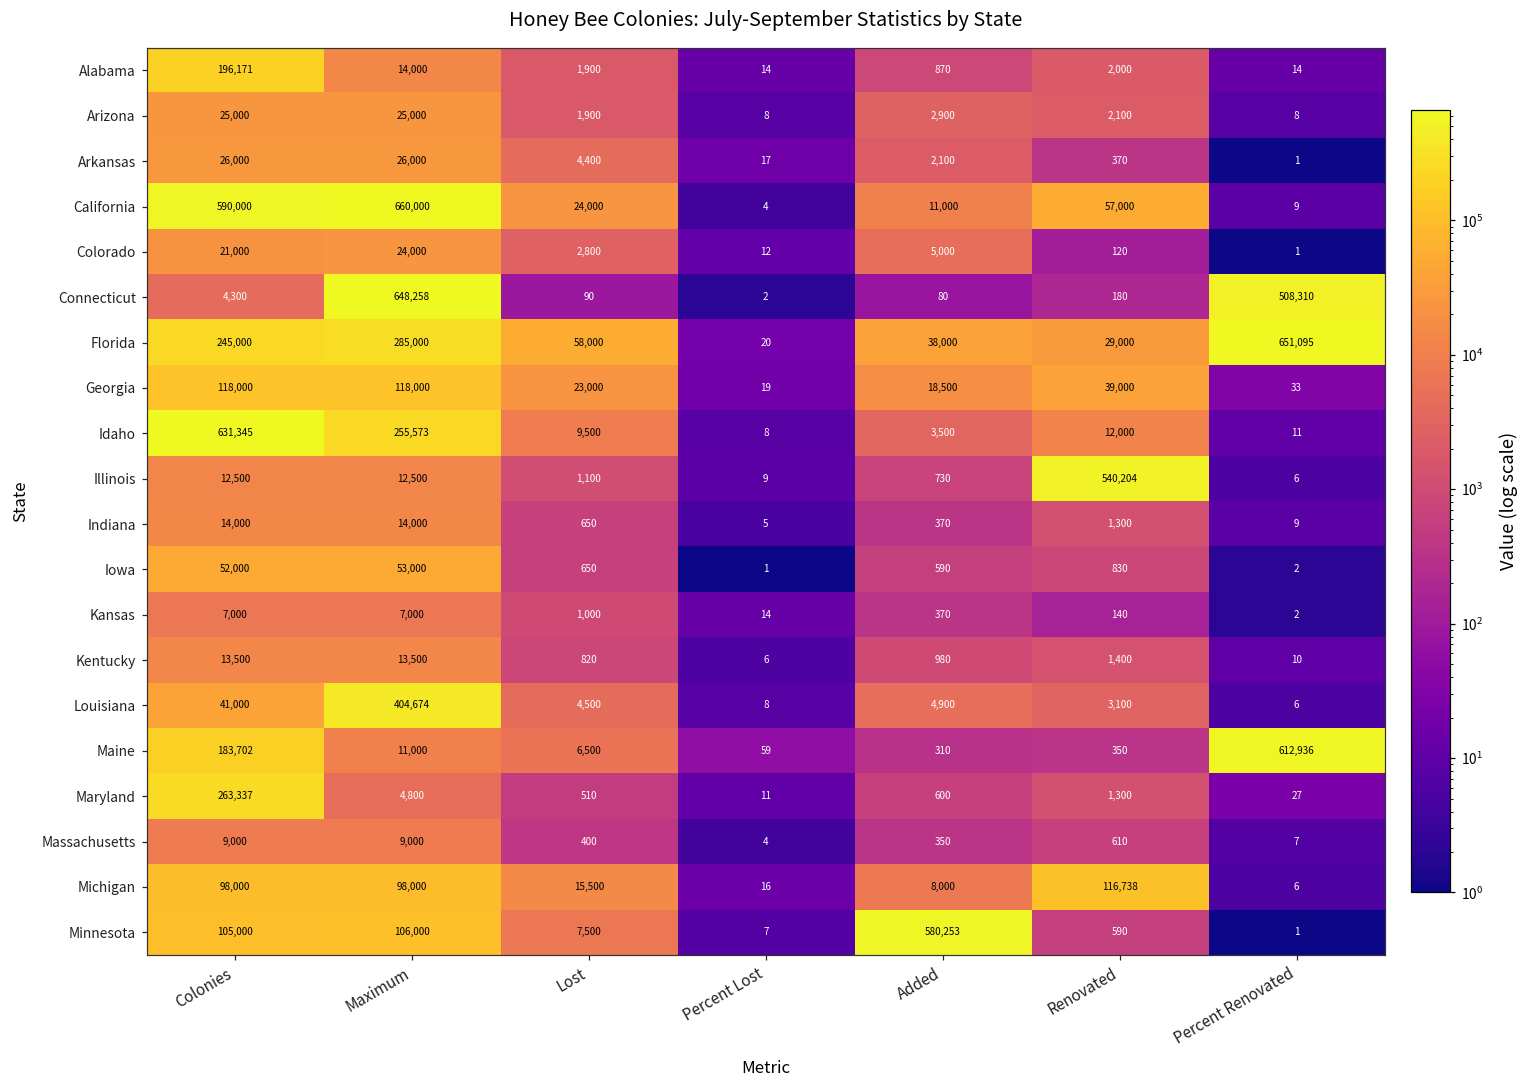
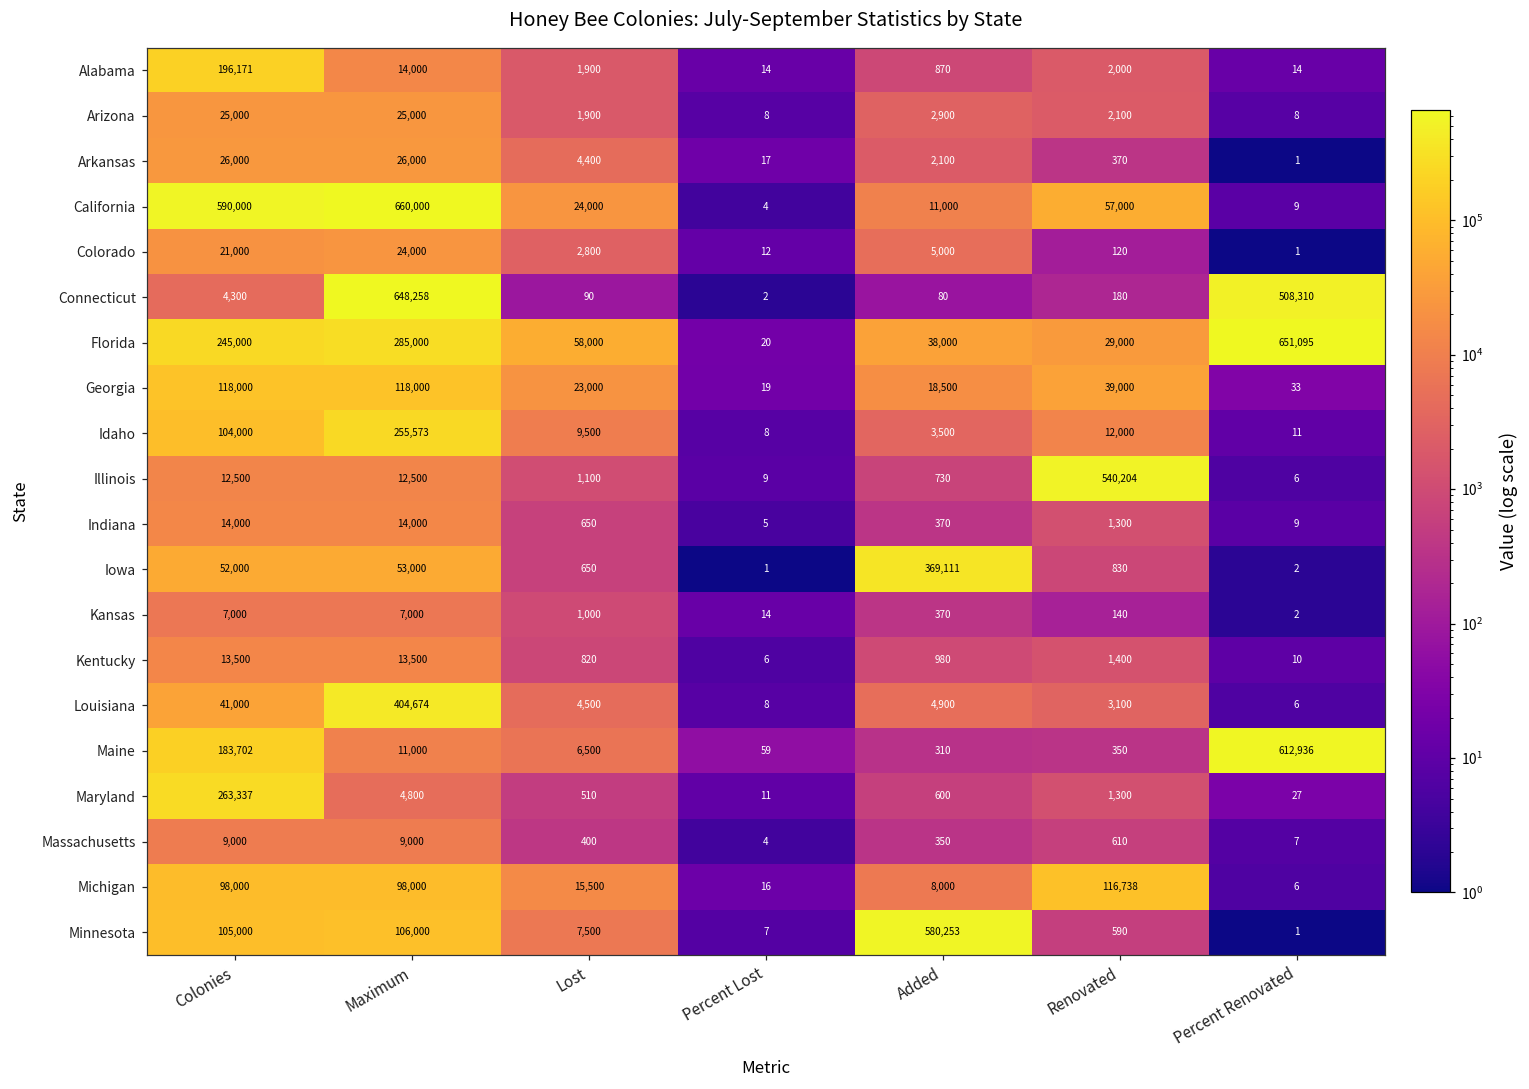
  {
    "Alabama": {
      "Colonies": "196,171",
      "Maximum": "14,000",
      "Lost": "1,900",
      "Percent Lost": "14",
      "Added": "870",
      "Renovated": "2,000",
      "Percent Renovated": "14"
    },
    "Arizona": {
      "Colonies": "25,000",
      "Maximum": "25,000",
      "Lost": "1,900",
      "Percent Lost": "8",
      "Added": "2,900",
      "Renovated": "2,100",
      "Percent Renovated": "8"
    },
    "Arkansas": {
      "Colonies": "26,000",
      "Maximum": "26,000",
      "Lost": "4,400",
      "Percent Lost": "17",
      "Added": "2,100",
      "Renovated": "370",
      "Percent Renovated": "1"
    },
    "California": {
      "Colonies": "590,000",
      "Maximum": "660,000",
      "Lost": "24,000",
      "Percent Lost": "4",
      "Added": "11,000",
      "Renovated": "57,000",
      "Percent Renovated": "9"
    },
    "Colorado": {
      "Colonies": "21,000",
      "Maximum": "24,000",
      "Lost": "2,800",
      "Percent Lost": "12",
      "Added": "5,000",
      "Renovated": "120",
      "Percent Renovated": "1"
    },
    "Connecticut": {
      "Colonies": "4,300",
      "Maximum": "648,258",
      "Lost": "90",
      "Percent Lost": "2",
      "Added": "80",
      "Renovated": "180",
      "Percent Renovated": "508,310"
    },
    "Florida": {
      "Colonies": "245,000",
      "Maximum": "285,000",
      "Lost": "58,000",
      "Percent Lost": "20",
      "Added": "38,000",
      "Renovated": "29,000",
      "Percent Renovated": "651,095"
    },
    "Georgia": {
      "Colonies": "118,000",
      "Maximum": "118,000",
      "Lost": "23,000",
      "Percent Lost": "19",
      "Added": "18,500",
      "Renovated": "39,000",
      "Percent Renovated": "33"
    },
    "Idaho": {
-     "Colonies": "631,345",
+     "Colonies": "104,000",
      "Maximum": "255,573",
      "Lost": "9,500",
      "Percent Lost": "8",
      "Added": "3,500",
      "Renovated": "12,000",
      "Percent Renovated": "11"
    },
    "Illinois": {
      "Colonies": "12,500",
      "Maximum": "12,500",
      "Lost": "1,100",
      "Percent Lost": "9",
      "Added": "730",
      "Renovated": "540,204",
      "Percent Renovated": "6"
    },
    "Indiana": {
      "Colonies": "14,000",
      "Maximum": "14,000",
      "Lost": "650",
      "Percent Lost": "5",
      "Added": "370",
      "Renovated": "1,300",
      "Percent Renovated": "9"
    },
    "Iowa": {
      "Colonies": "52,000",
      "Maximum": "53,000",
      "Lost": "650",
      "Percent Lost": "1",
-     "Added": "590",
+     "Added": "369,111",
      "Renovated": "830",
      "Percent Renovated": "2"
    },
    "Kansas": {
      "Colonies": "7,000",
      "Maximum": "7,000",
      "Lost": "1,000",
      "Percent Lost": "14",
      "Added": "370",
      "Renovated": "140",
      "Percent Renovated": "2"
    },
    "Kentucky": {
      "Colonies": "13,500",
      "Maximum": "13,500",
      "Lost": "820",
      "Percent Lost": "6",
      "Added": "980",
      "Renovated": "1,400",
      "Percent Renovated": "10"
    },
    "Louisiana": {
      "Colonies": "41,000",
      "Maximum": "404,674",
      "Lost": "4,500",
      "Percent Lost": "8",
      "Added": "4,900",
      "Renovated": "3,100",
      "Percent Renovated": "6"
    },
    "Maine": {
      "Colonies": "183,702",
      "Maximum": "11,000",
      "Lost": "6,500",
      "Percent Lost": "59",
      "Added": "310",
      "Renovated": "350",
      "Percent Renovated": "612,936"
    },
    "Maryland": {
      "Colonies": "263,337",
      "Maximum": "4,800",
      "Lost": "510",
      "Percent Lost": "11",
      "Added": "600",
      "Renovated": "1,300",
      "Percent Renovated": "27"
    },
    "Massachusetts": {
      "Colonies": "9,000",
      "Maximum": "9,000",
      "Lost": "400",
      "Percent Lost": "4",
      "Added": "350",
      "Renovated": "610",
      "Percent Renovated": "7"
    },
    "Michigan": {
      "Colonies": "98,000",
      "Maximum": "98,000",
      "Lost": "15,500",
      "Percent Lost": "16",
      "Added": "8,000",
      "Renovated": "116,738",
      "Percent Renovated": "6"
    },
    "Minnesota": {
      "Colonies": "105,000",
      "Maximum": "106,000",
      "Lost": "7,500",
      "Percent Lost": "7",
      "Added": "580,253",
      "Renovated": "590",
      "Percent Renovated": "1"
    }
  }
